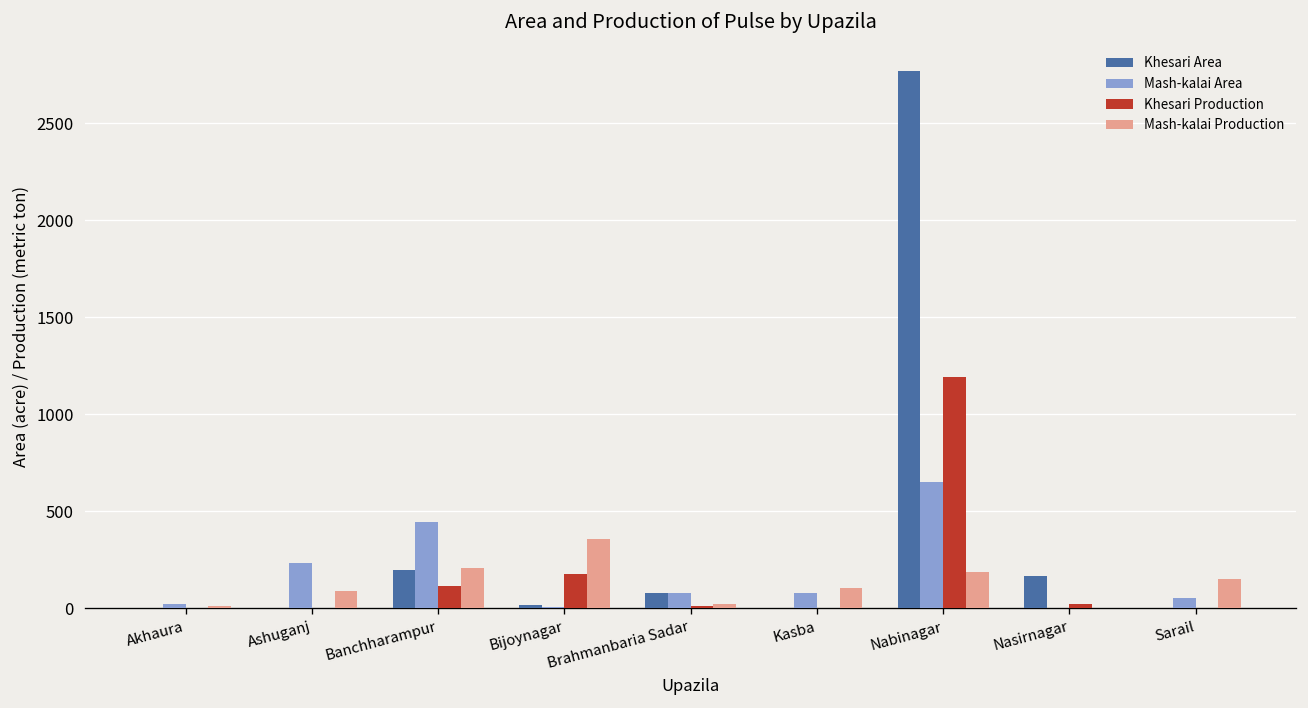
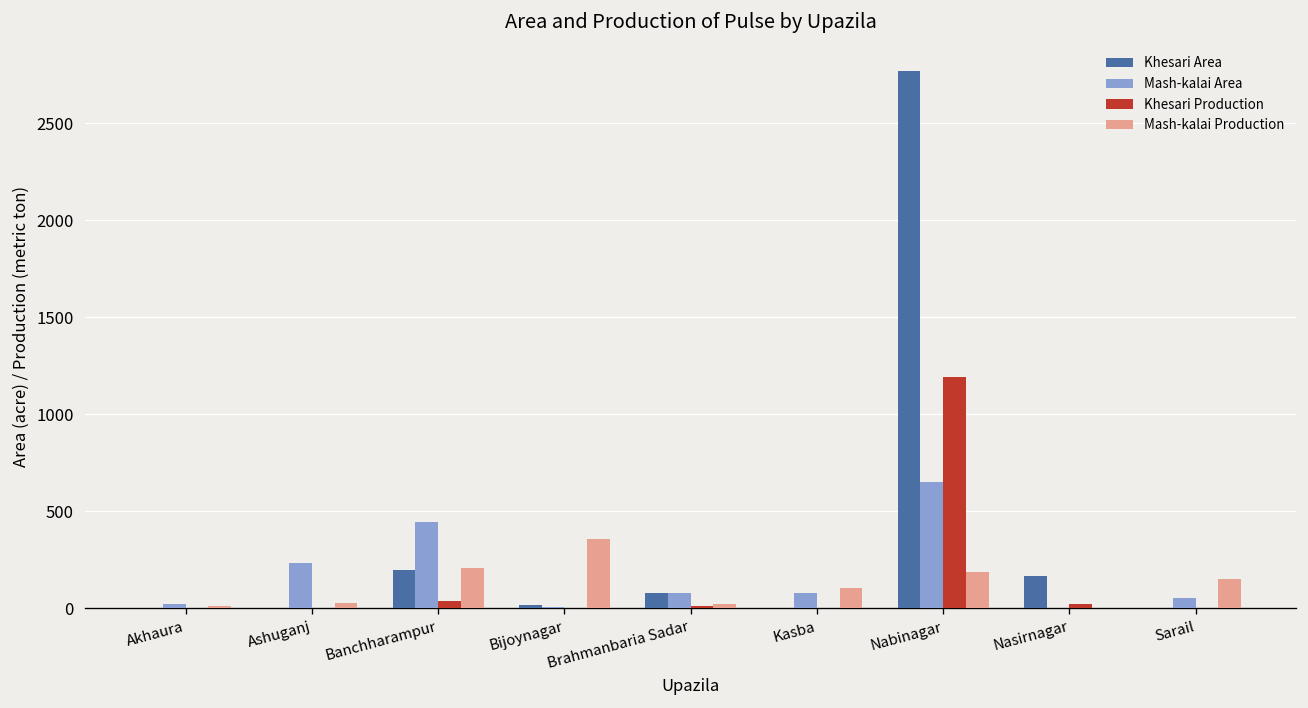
  {
    "Khesari Area": {
      "Akhaura": 0,
      "Ashuganj": 0,
      "Banchharampur": 200,
      "Bijoynagar": 20,
      "Brahmanbaria Sadar": 80,
      "Kasba": 0,
      "Nabinagar": 2770,
      "Nasirnagar": 170,
      "Sarail": 0
    },
    "Mash-kalai Area": {
      "Akhaura": 20,
      "Ashuganj": 240,
      "Banchharampur": 440,
      "Brahmanbaria Sadar": 80,
      "Kasba": 80,
      "Nabinagar": 650,
      "Nasirnagar": 0,
      "Sarail": 50
    },
    "Khesari Production": {
      "Akhaura": 0,
      "Ashuganj": 0,
-     "Banchharampur": 120,
-     "Bijoynagar": 180,
+     "Banchharampur": 40,
+     "Bijoynagar": 0,
      "Kasba": 0,
      "Nabinagar": 1190,
      "Nasirnagar": 20,
      "Sarail": 0
    },
    "Mash-kalai Production": {
-     "Ashuganj": 90,
+     "Ashuganj": 30,
      "Banchharampur": 210,
      "Bijoynagar": 360,
      "Brahmanbaria Sadar": 30,
      "Kasba": 110,
      "Nabinagar": 190,
      "Nasirnagar": 0,
      "Sarail": 150
    }
  }
